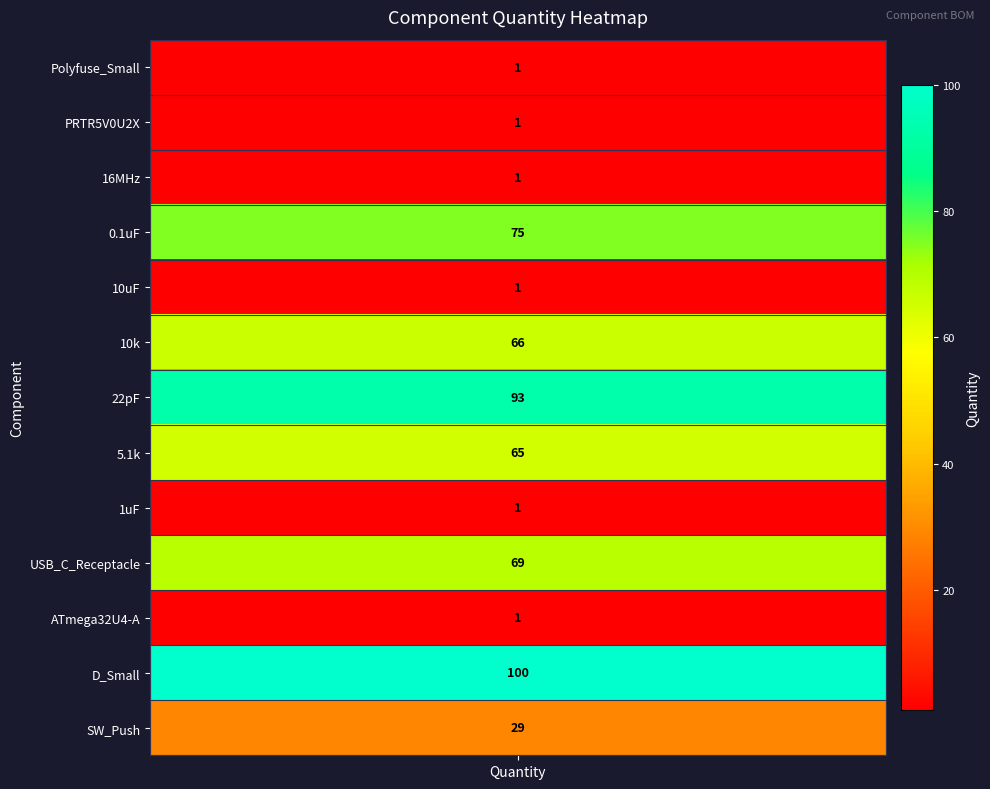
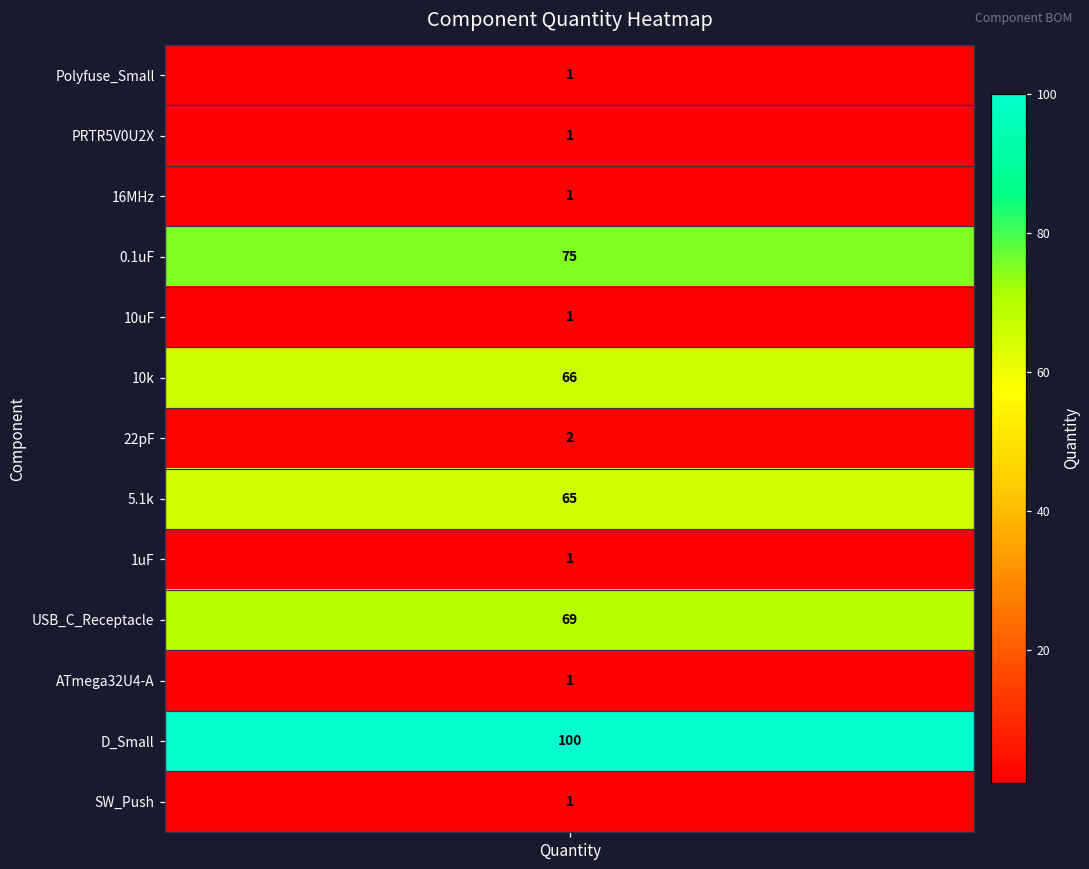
  {
    "Polyfuse_Small": {
      "Quantity": 1
    },
    "PRTR5V0U2X": {
      "Quantity": 1
    },
    "16MHz": {
      "Quantity": 1
    },
    "0.1uF": {
      "Quantity": 75
    },
    "10uF": {
      "Quantity": 1
    },
    "10k": {
      "Quantity": 66
    },
    "22pF": {
-     "Quantity": 93
+     "Quantity": 2
    },
    "5.1k": {
      "Quantity": 65
    },
    "1uF": {
      "Quantity": 1
    },
    "USB_C_Receptacle": {
      "Quantity": 69
    },
    "ATmega32U4-A": {
      "Quantity": 1
    },
    "D_Small": {
      "Quantity": 100
    },
    "SW_Push": {
-     "Quantity": 29
+     "Quantity": 1
    }
  }
